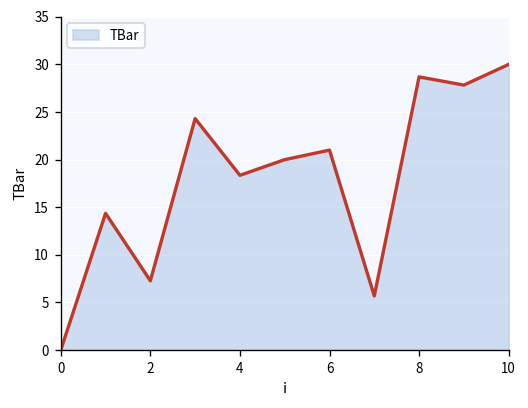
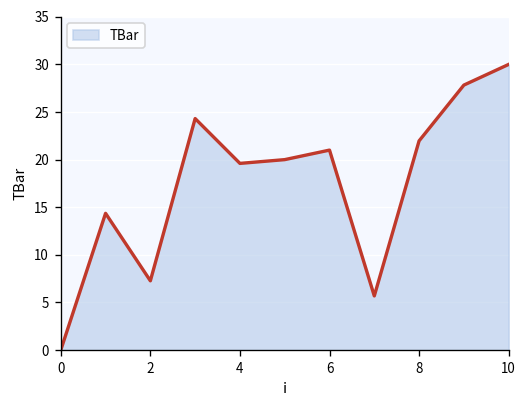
  {
    "0": 0,
    "2": 7,
-   "4": 18,
+   "4": 20,
    "6": 21,
-   "8": 29,
+   "8": 22,
    "10": 30
  }
